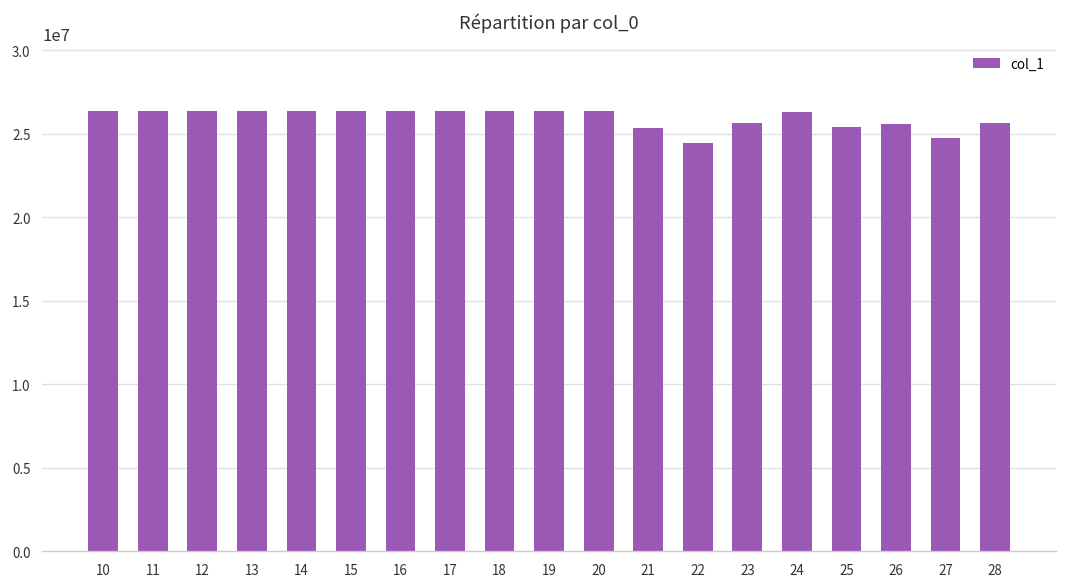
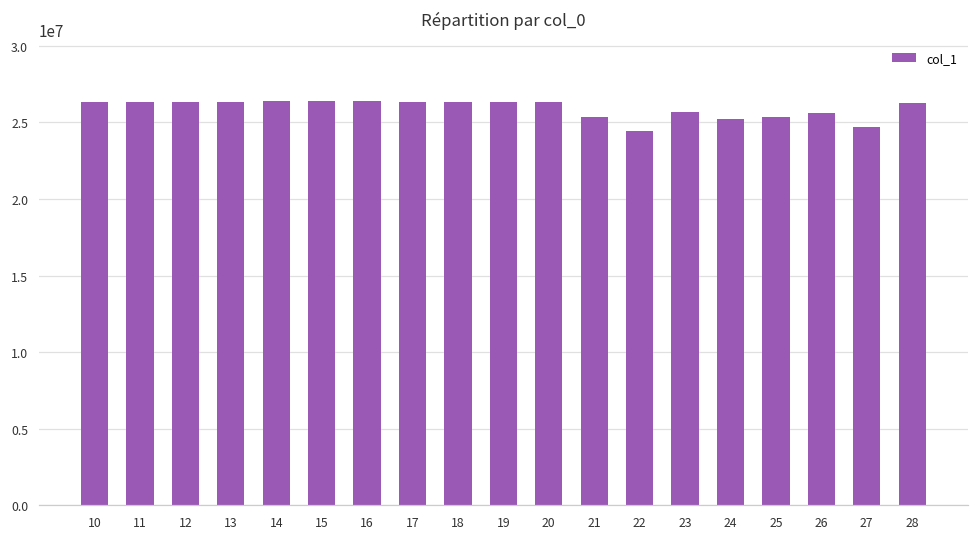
  {
    "10": 26400000,
    "11": 26400000,
    "12": 26400000,
    "13": 26400000,
    "14": 26400000,
    "15": 26400000,
    "16": 26400000,
    "17": 26400000,
    "18": 26400000,
    "19": 26300000,
    "20": 26300000,
    "21": 25300000,
    "22": 24500000,
    "23": 25700000,
-   "24": 26300000,
+   "24": 25200000,
    "25": 25400000,
    "26": 25600000,
    "27": 24700000,
-   "28": 25600000
+   "28": 26300000
  }
